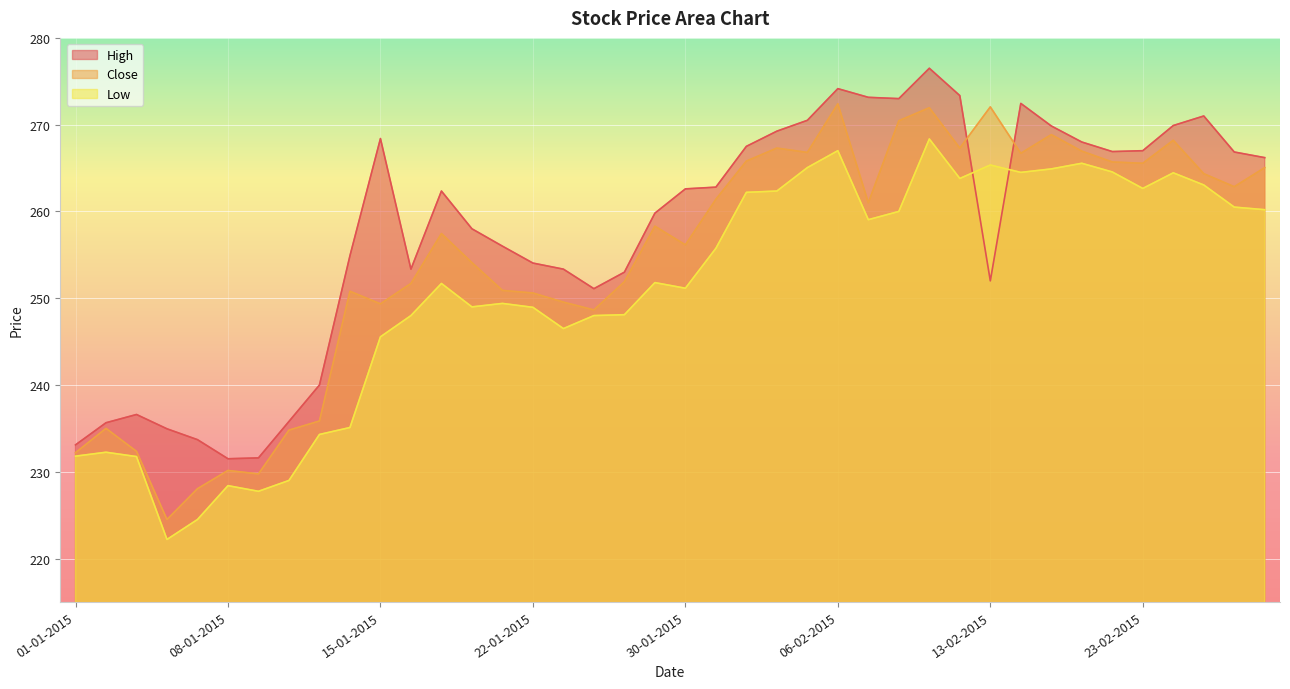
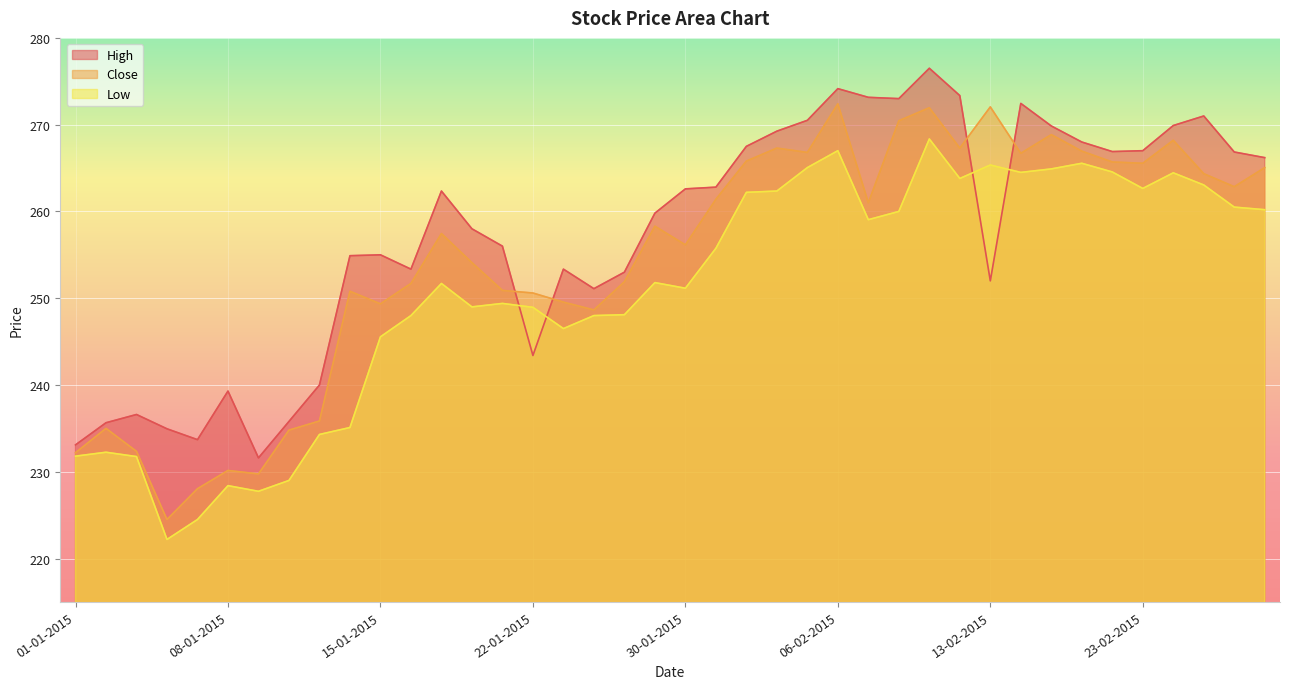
  {
    "High": {
      "01-01-2015": 233,
-     "08-01-2015": 232,
-     "15-01-2015": 268,
-     "22-01-2015": 254,
+     "08-01-2015": 239,
+     "15-01-2015": 255,
+     "22-01-2015": 243,
      "30-01-2015": 263,
      "06-02-2015": 274,
      "13-02-2015": 252,
      "23-02-2015": 267
    }
  }
